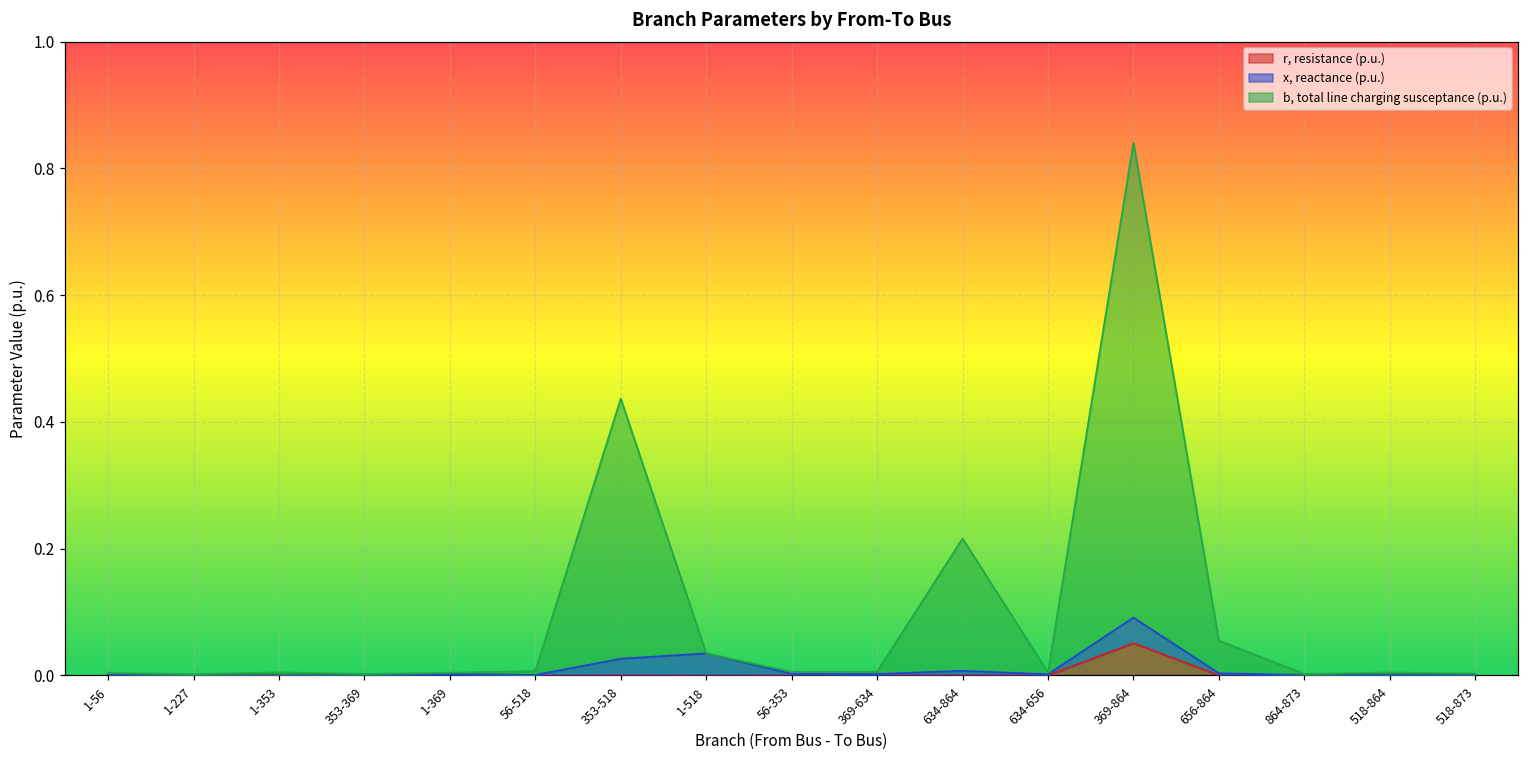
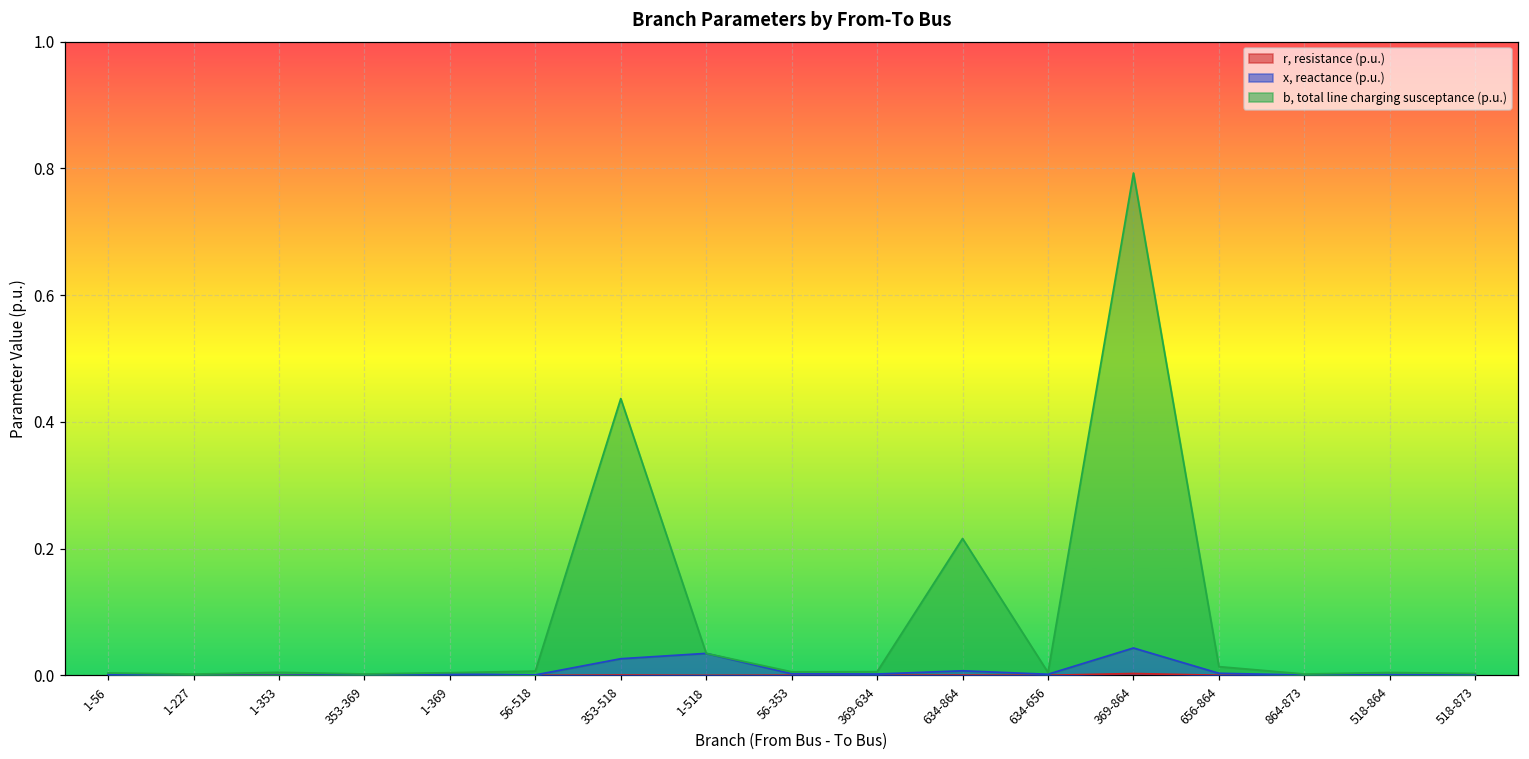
  {
    "r, resistance (p.u.)": {
      "353-518": 0.00,
      "1-518": 0.00,
      "634-864": 0.00,
-     "369-864": 0.05
+     "369-864": 0.00
    },
    "x, reactance (p.u.)": {
      "353-518": 0.03,
      "634-864": 0.01,
      "369-864": 0.04
    },
    "b, total line charging susceptance (p.u.)": {
      "1-353": 0.00,
      "56-518": 0.01,
      "353-518": 0.41,
      "634-864": 0.21,
      "369-864": 0.75,
-     "656-864": 0.05
+     "656-864": 0.01
    }
  }
